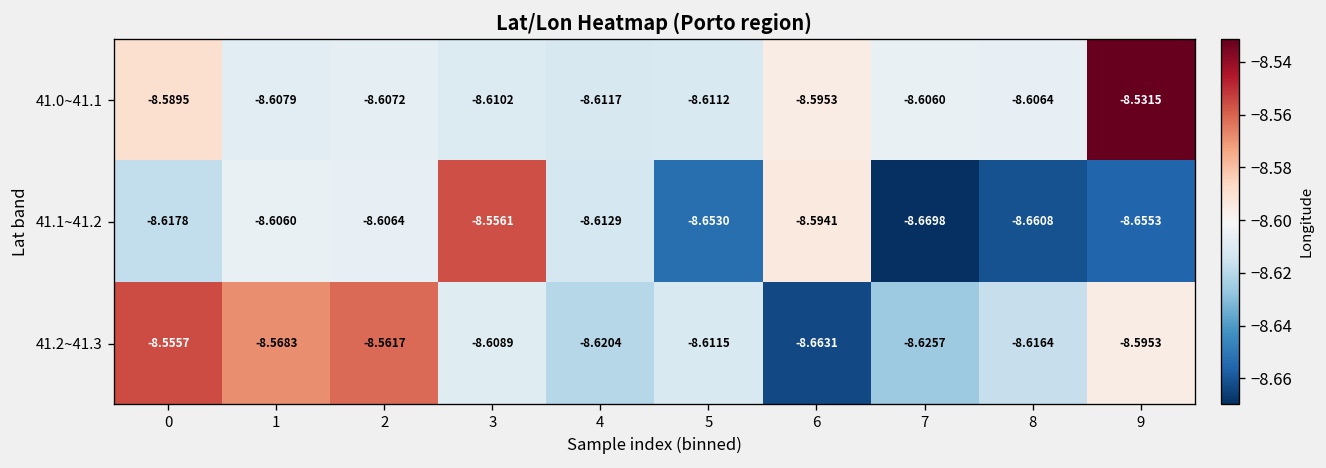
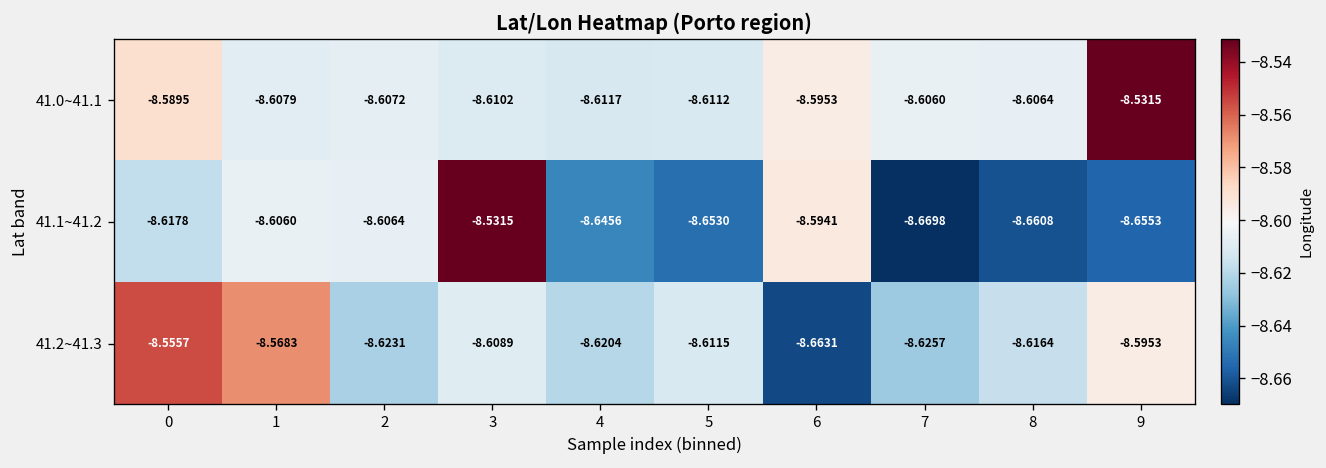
  {
    "41.0~41.1": {
      "0": -8.5895,
      "1": -8.6079,
      "2": -8.6072,
      "3": -8.6102,
      "4": -8.6117,
      "5": -8.6112,
      "6": -8.5953,
      "7": -8.6060,
      "8": -8.6064,
      "9": -8.5315
    },
    "41.1~41.2": {
      "0": -8.6178,
      "1": -8.6060,
      "2": -8.6064,
-     "3": -8.5561,
-     "4": -8.6129,
+     "3": -8.5315,
+     "4": -8.6456,
      "5": -8.6530,
      "6": -8.5941,
      "7": -8.6698,
      "8": -8.6608,
      "9": -8.6553
    },
    "41.2~41.3": {
      "0": -8.5557,
      "1": -8.5683,
-     "2": -8.5617,
+     "2": -8.6231,
      "3": -8.6089,
      "4": -8.6204,
      "5": -8.6115,
      "6": -8.6631,
      "7": -8.6257,
      "8": -8.6164,
      "9": -8.5953
    }
  }
